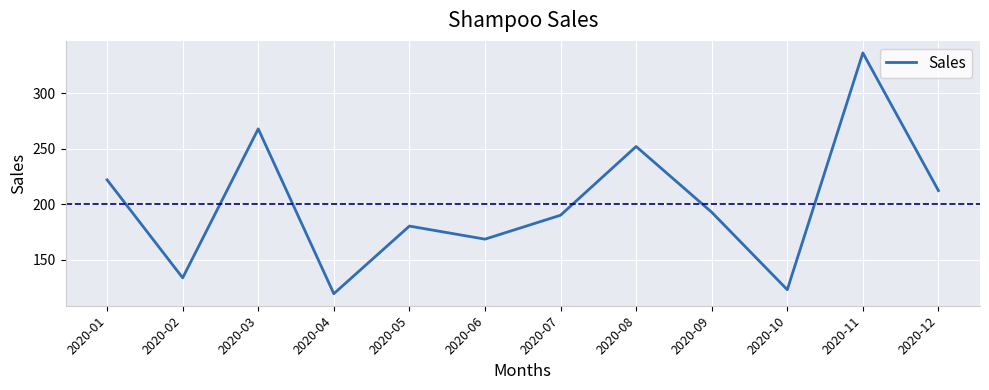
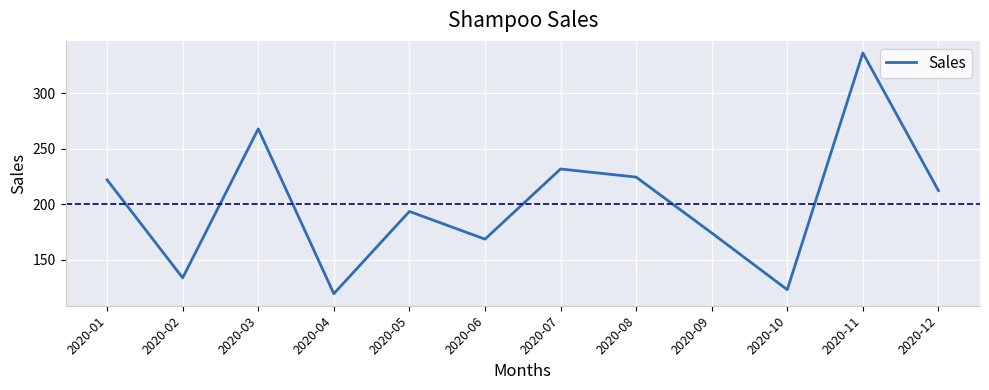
  {
    "2020-01": 222,
    "2020-02": 134,
    "2020-03": 268,
    "2020-04": 119,
-   "2020-05": 180,
+   "2020-05": 194,
    "2020-06": 169,
-   "2020-07": 190,
-   "2020-08": 252,
-   "2020-09": 193,
+   "2020-07": 232,
+   "2020-08": 225,
+   "2020-09": 174,
    "2020-10": 123,
    "2020-11": 337,
    "2020-12": 212
  }
